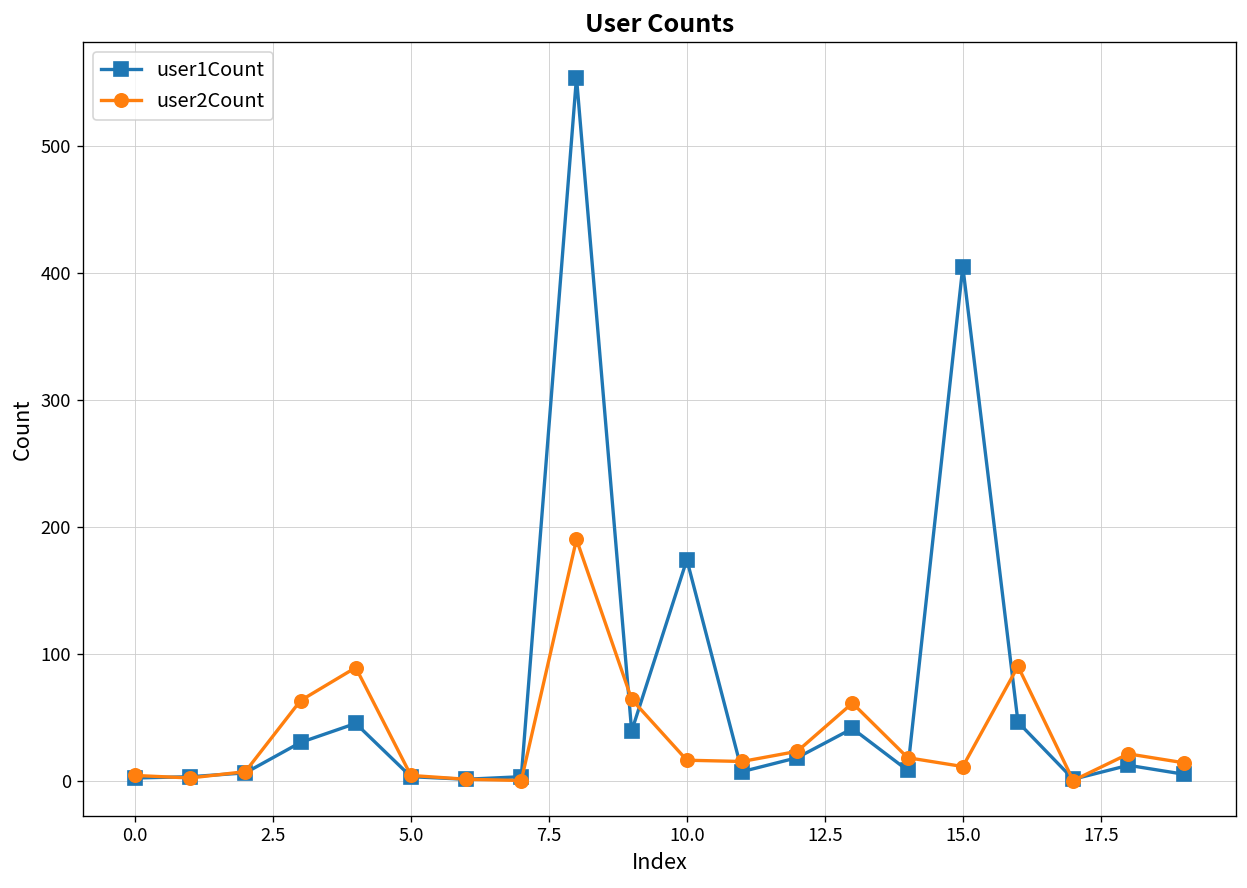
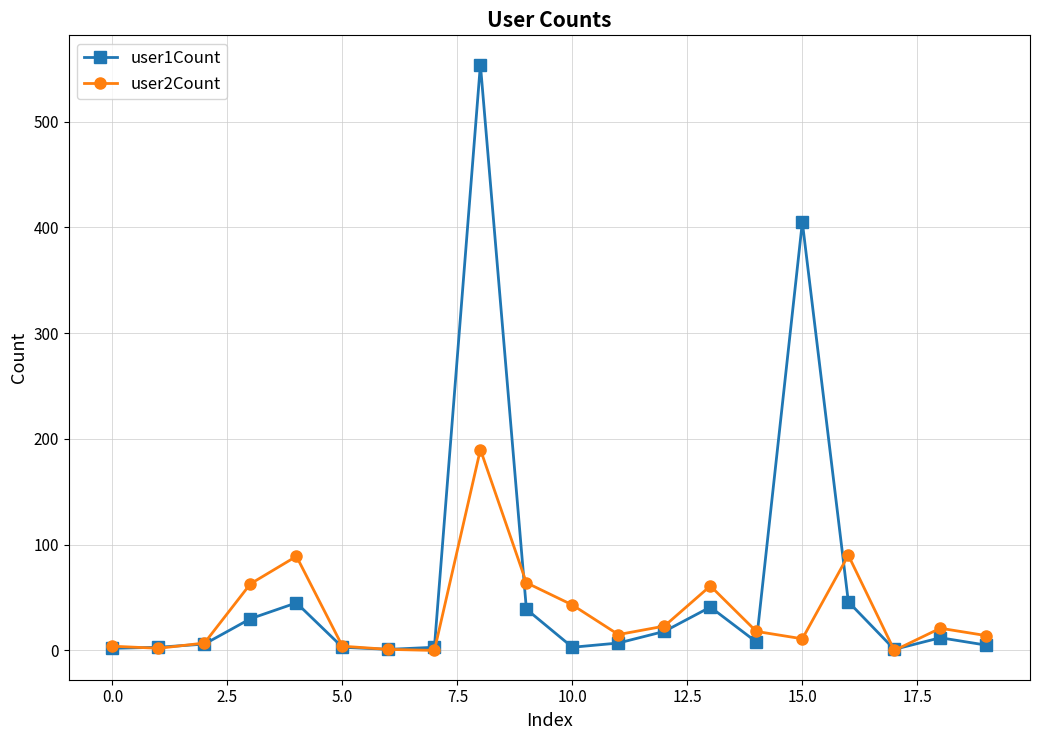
  {
    "user1Count": {
-     "10.0": 174,
+     "10.0": 3,
      "15.0": 405
    },
    "user2Count": {
-     "10.0": 16,
+     "10.0": 43,
      "15.0": 11
    }
  }
